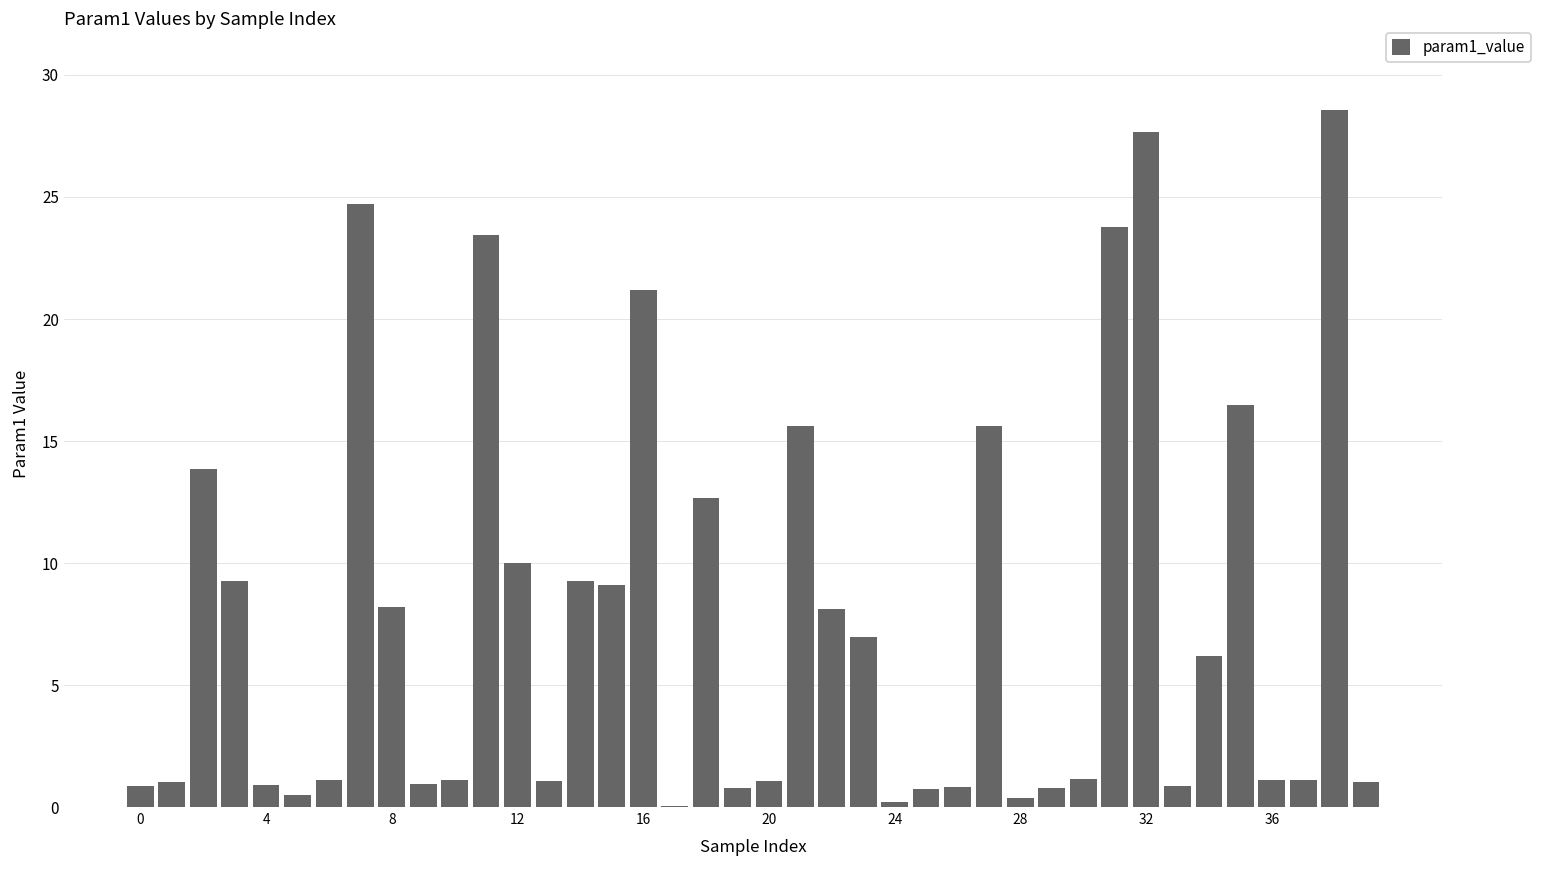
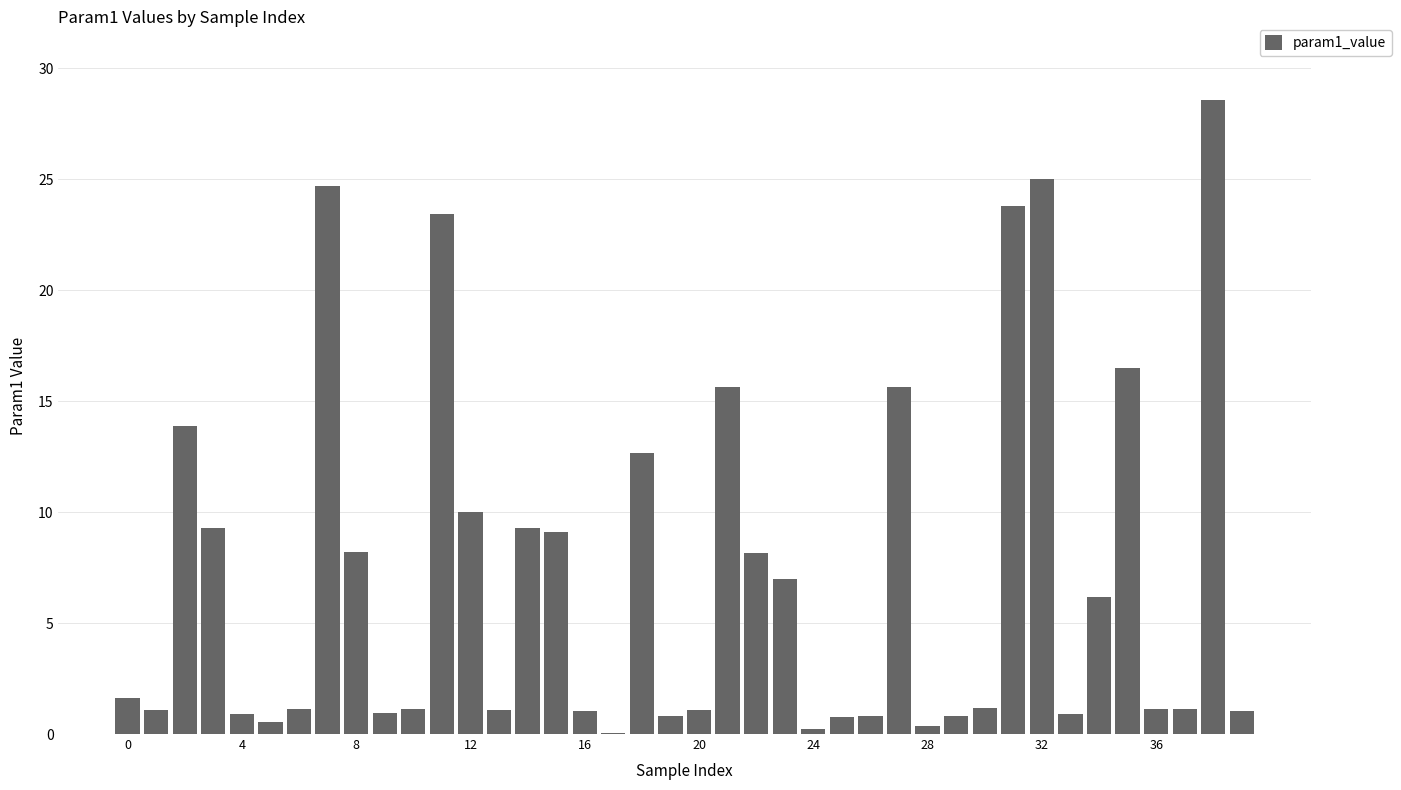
  {
-   "0": 0.9,
+   "0": 1.6,
    "4": 0.9,
    "8": 8.2,
    "12": 10.0,
-   "16": 21.2,
+   "16": 1.0,
    "20": 1.1,
    "24": 0.2,
    "28": 0.4,
-   "32": 27.7,
+   "32": 25.0,
    "36": 1.1
  }
